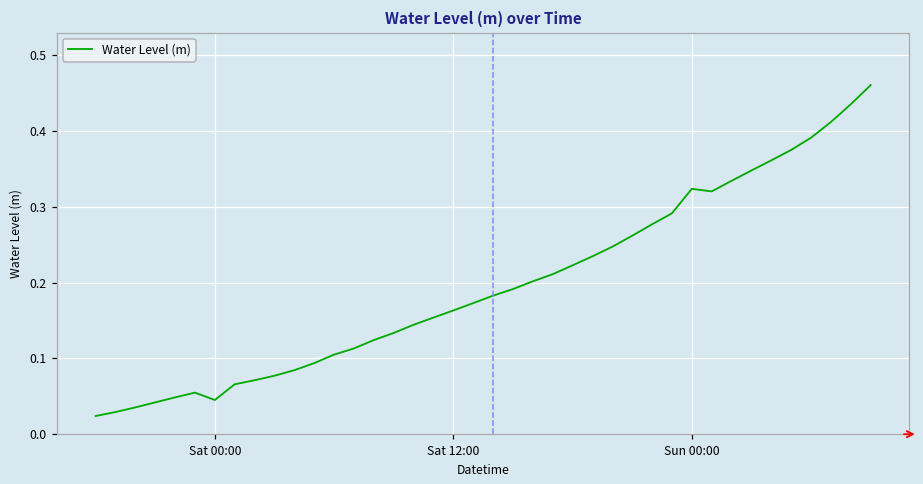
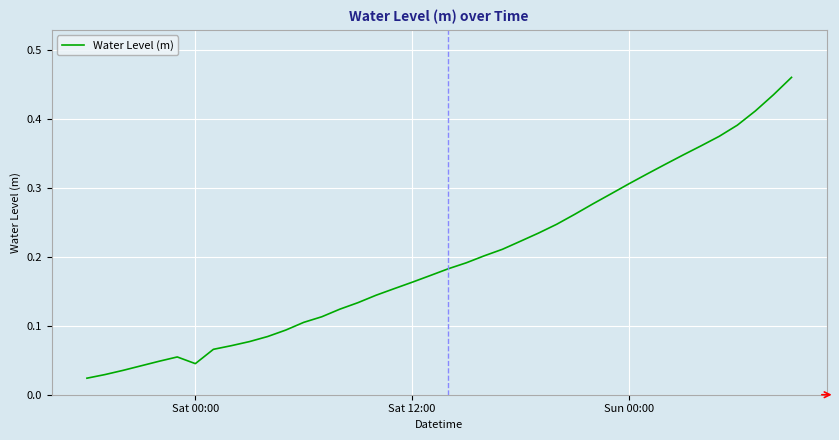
  {
    "Sat 00:00": 0.05,
    "Sat 12:00": 0.16,
-   "Sun 00:00": 0.32
+   "Sun 00:00": 0.31
  }
